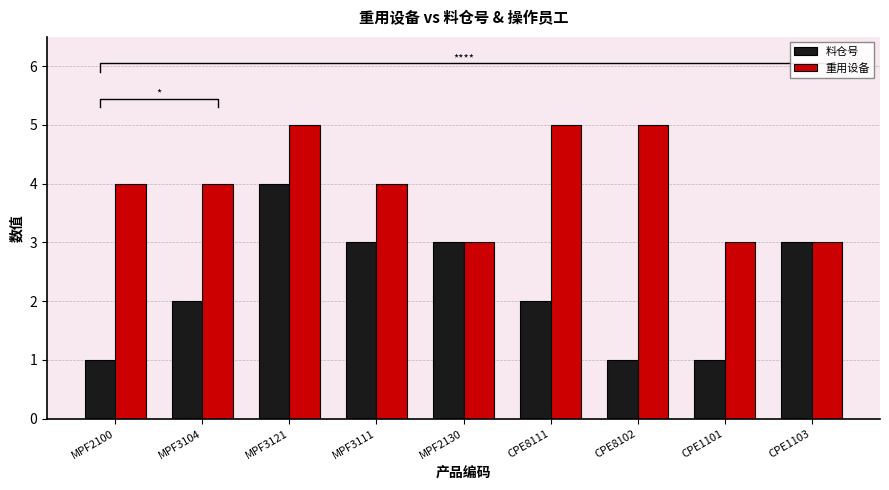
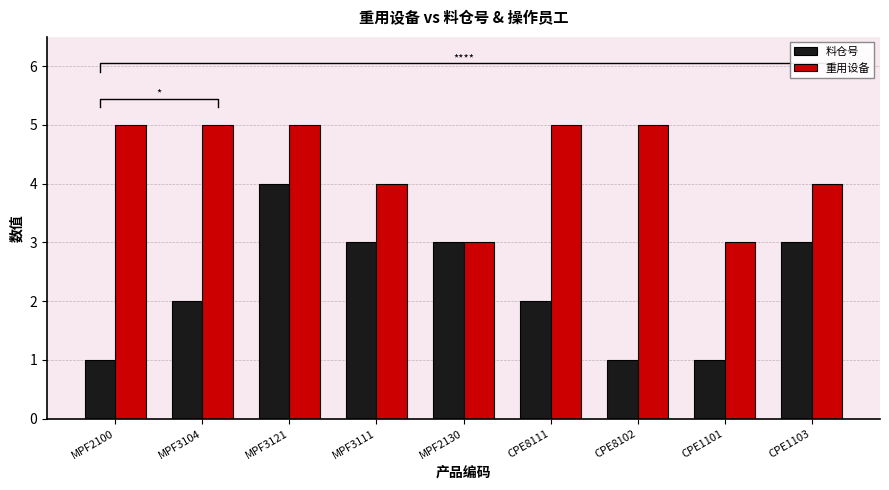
  {
    "重用设备": {
-     "MPF2100": 4,
-     "MPF3104": 4,
+     "MPF2100": 5,
+     "MPF3104": 5,
      "MPF3121": 5,
      "MPF3111": 4,
      "MPF2130": 3,
      "CPE8111": 5,
      "CPE8102": 5,
      "CPE1101": 3,
-     "CPE1103": 3
+     "CPE1103": 4
    }
  }
